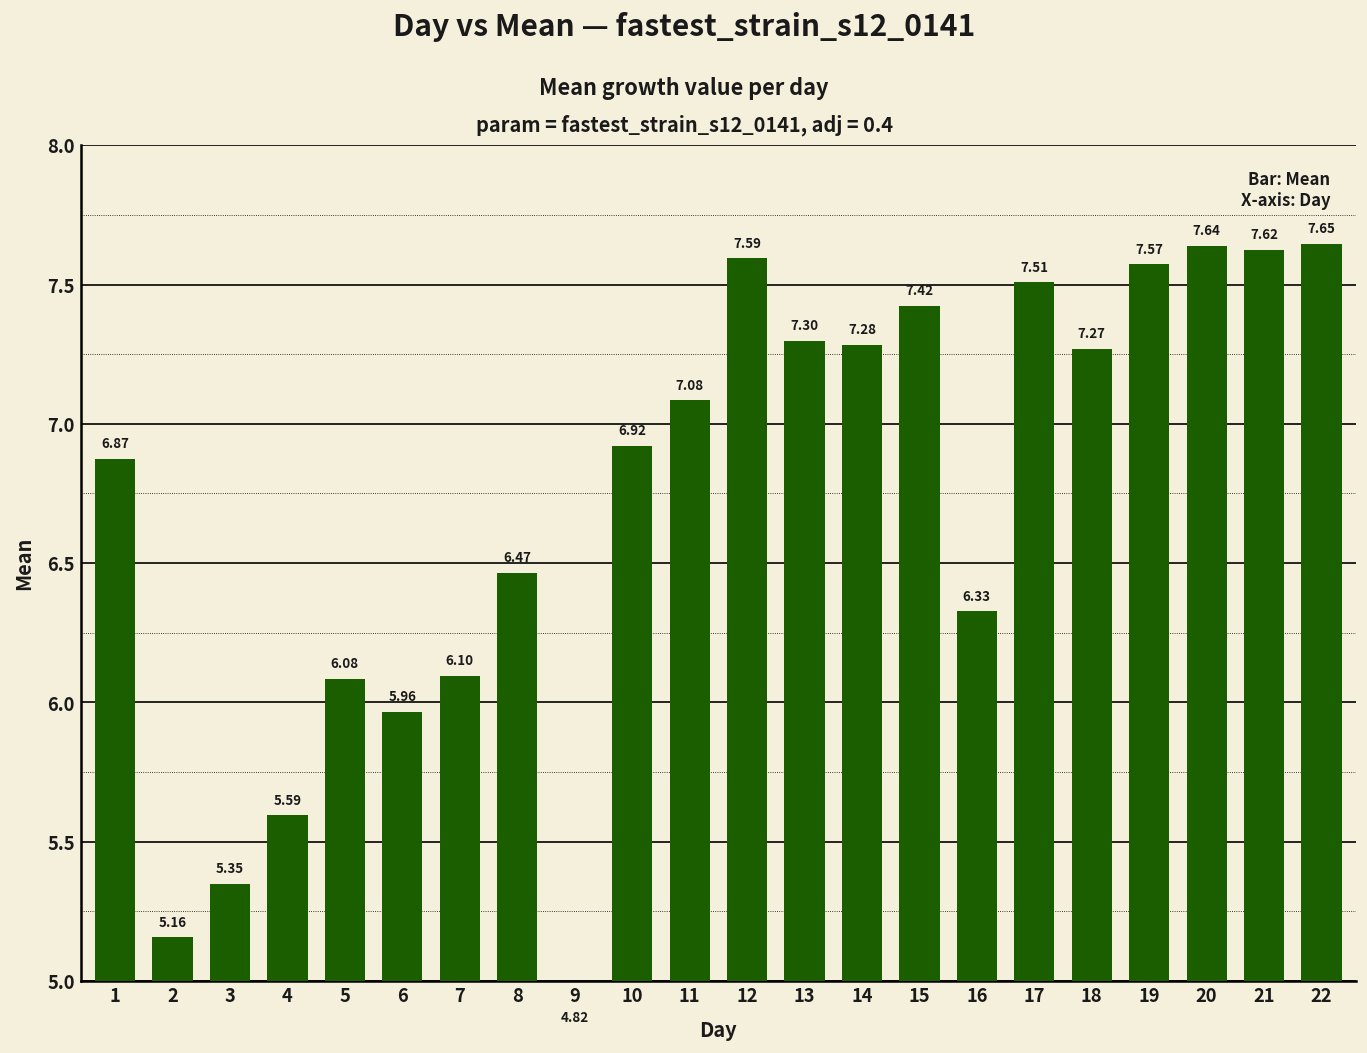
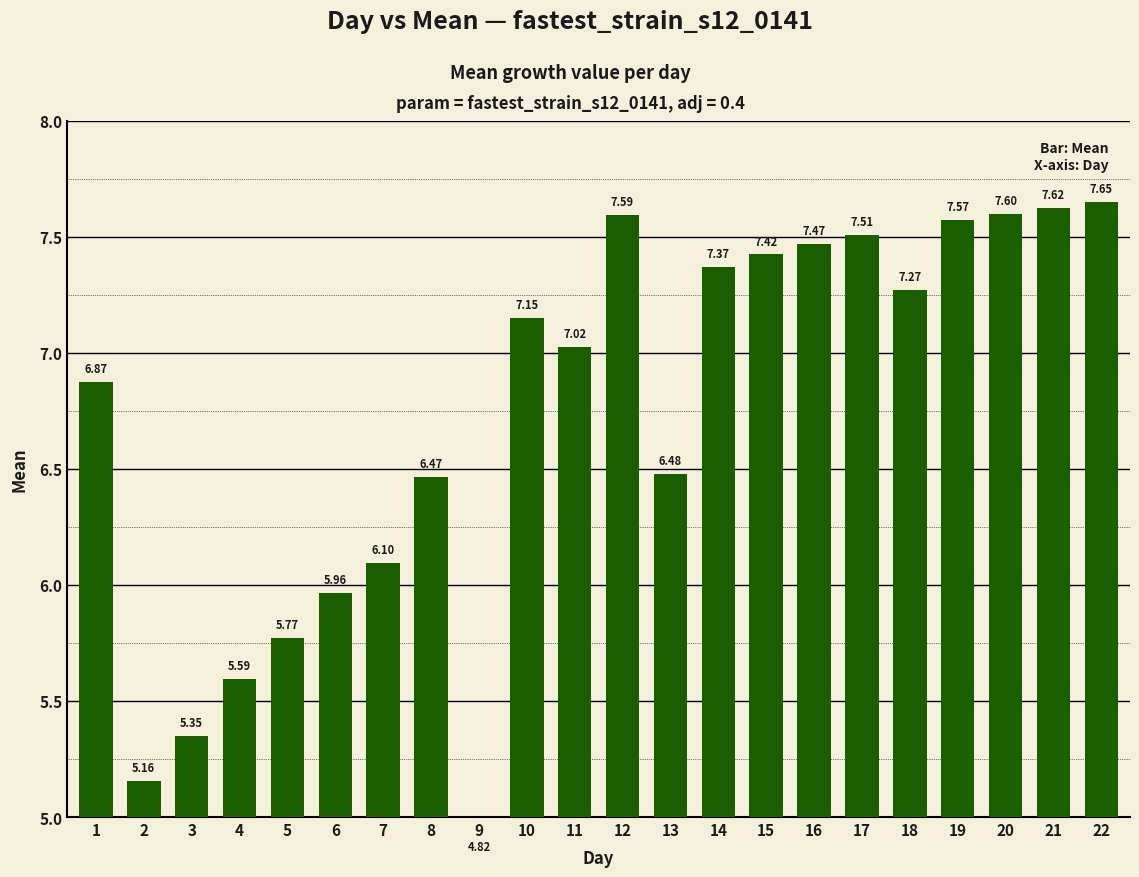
  {
    "1": 6.87,
    "2": 5.16,
    "3": 5.35,
    "4": 5.59,
-   "5": 6.08,
+   "5": 5.77,
    "6": 5.96,
    "7": 6.10,
    "8": 6.47,
-   "10": 6.92,
-   "11": 7.08,
+   "10": 7.15,
+   "11": 7.02,
    "12": 7.59,
-   "13": 7.30,
-   "14": 7.28,
+   "13": 6.48,
+   "14": 7.37,
    "15": 7.42,
-   "16": 6.33,
+   "16": 7.47,
    "17": 7.51,
    "18": 7.27,
    "19": 7.57,
-   "20": 7.64,
+   "20": 7.60,
    "21": 7.62,
    "22": 7.65
  }
